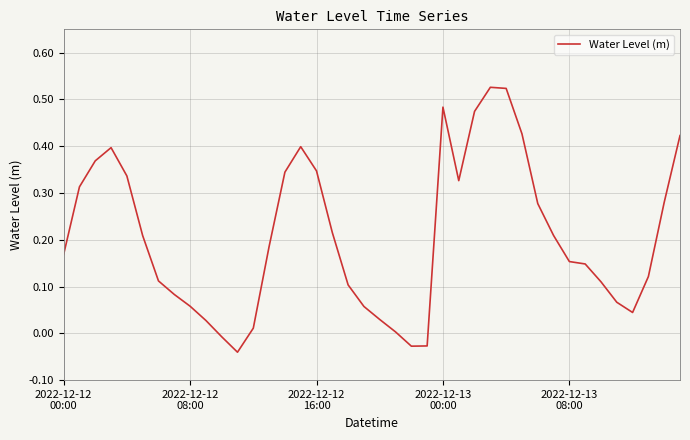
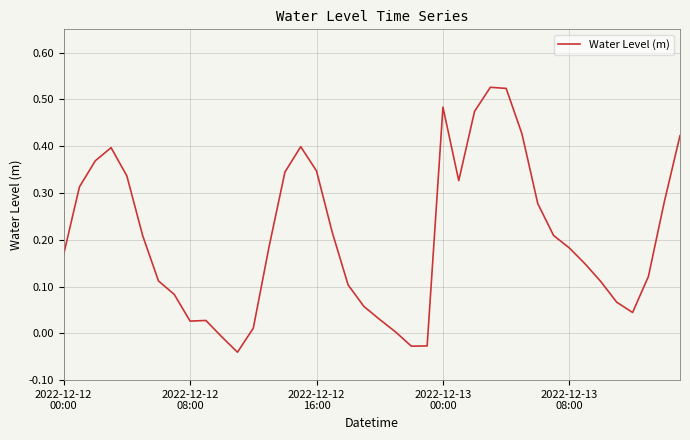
  {
    "2022-12-12 00:00": 0.17,
-   "2022-12-12 08:00": 0.06,
+   "2022-12-12 08:00": 0.03,
    "2022-12-12 16:00": 0.35,
    "2022-12-13 00:00": 0.48,
-   "2022-12-13 08:00": 0.15
+   "2022-12-13 08:00": 0.18
  }
